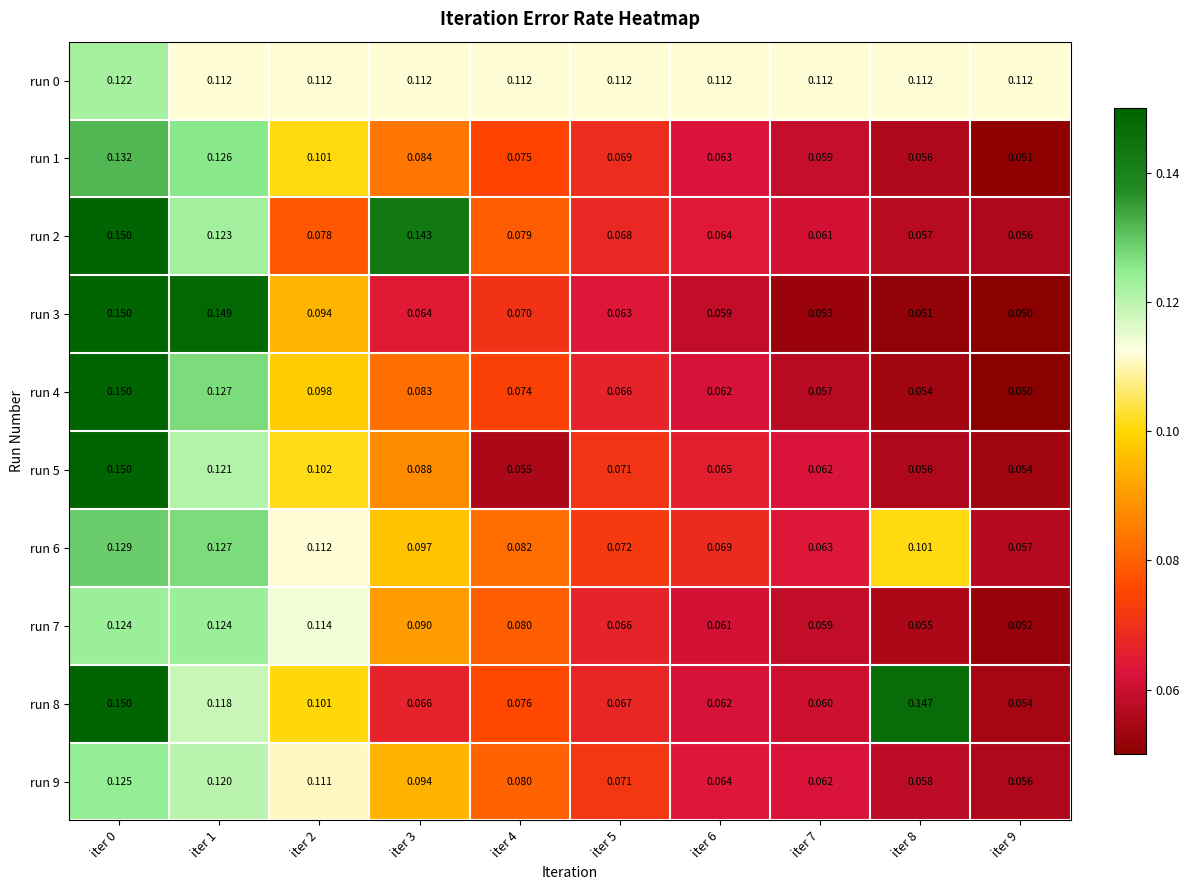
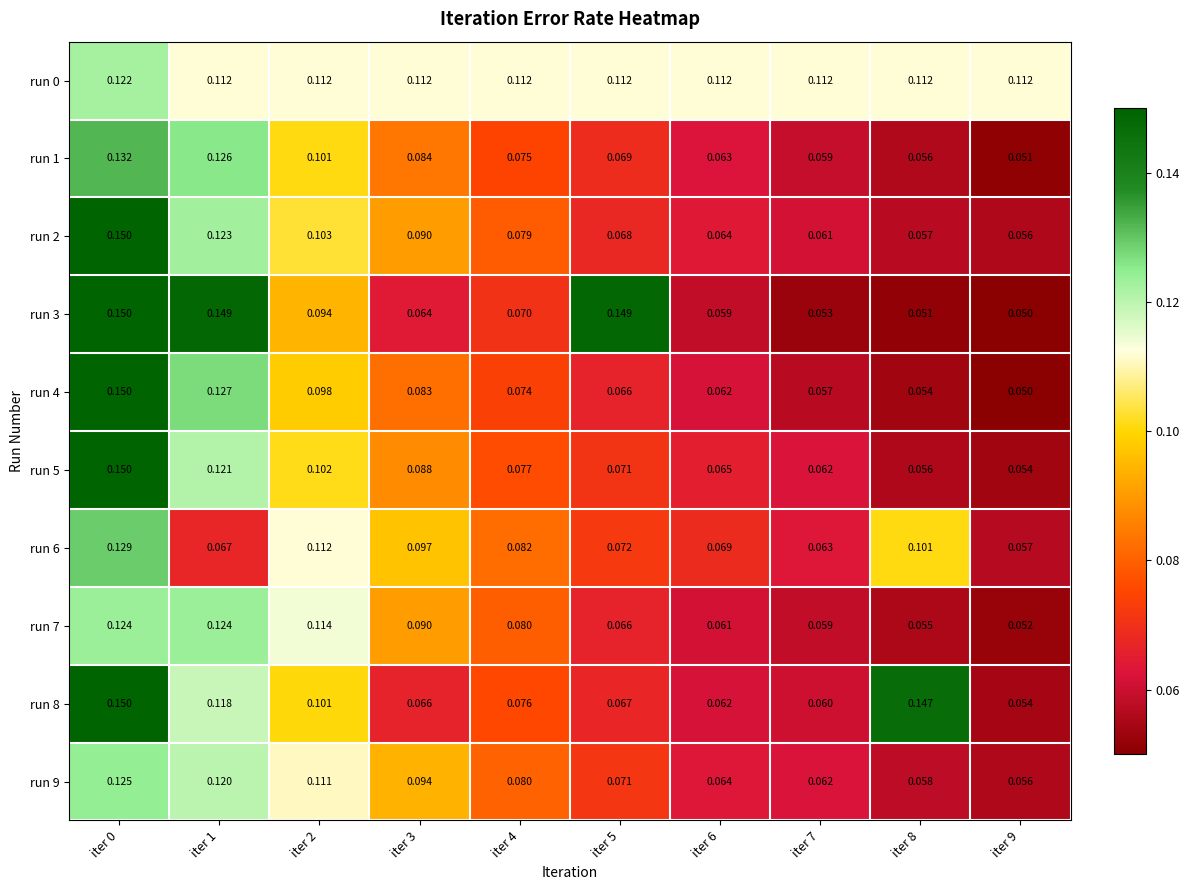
  {
    "run 0": {
      "iter 0": 0.122,
      "iter 1": 0.112,
      "iter 2": 0.112,
      "iter 3": 0.112,
      "iter 4": 0.112,
      "iter 5": 0.112,
      "iter 6": 0.112,
      "iter 7": 0.112,
      "iter 8": 0.112,
      "iter 9": 0.112
    },
    "run 1": {
      "iter 0": 0.132,
      "iter 1": 0.126,
      "iter 2": 0.101,
      "iter 3": 0.084,
      "iter 4": 0.075,
      "iter 5": 0.069,
      "iter 6": 0.063,
      "iter 7": 0.059,
      "iter 8": 0.056,
      "iter 9": 0.051
    },
    "run 2": {
      "iter 0": 0.150,
      "iter 1": 0.123,
-     "iter 2": 0.078,
-     "iter 3": 0.143,
+     "iter 2": 0.103,
+     "iter 3": 0.090,
      "iter 4": 0.079,
      "iter 5": 0.068,
      "iter 6": 0.064,
      "iter 7": 0.061,
      "iter 8": 0.057,
      "iter 9": 0.056
    },
    "run 3": {
      "iter 0": 0.150,
      "iter 1": 0.149,
      "iter 2": 0.094,
      "iter 3": 0.064,
      "iter 4": 0.070,
-     "iter 5": 0.063,
+     "iter 5": 0.149,
      "iter 6": 0.059,
      "iter 7": 0.053,
      "iter 8": 0.051,
      "iter 9": 0.050
    },
    "run 4": {
      "iter 0": 0.150,
      "iter 1": 0.127,
      "iter 2": 0.098,
      "iter 3": 0.083,
      "iter 4": 0.074,
      "iter 5": 0.066,
      "iter 6": 0.062,
      "iter 7": 0.057,
      "iter 8": 0.054,
      "iter 9": 0.050
    },
    "run 5": {
      "iter 0": 0.150,
      "iter 1": 0.121,
      "iter 2": 0.102,
      "iter 3": 0.088,
-     "iter 4": 0.055,
+     "iter 4": 0.077,
      "iter 5": 0.071,
      "iter 6": 0.065,
      "iter 7": 0.062,
      "iter 8": 0.056,
      "iter 9": 0.054
    },
    "run 6": {
      "iter 0": 0.129,
-     "iter 1": 0.127,
+     "iter 1": 0.067,
      "iter 2": 0.112,
      "iter 3": 0.097,
      "iter 4": 0.082,
      "iter 5": 0.072,
      "iter 6": 0.069,
      "iter 7": 0.063,
      "iter 8": 0.101,
      "iter 9": 0.057
    },
    "run 7": {
      "iter 0": 0.124,
      "iter 1": 0.124,
      "iter 2": 0.114,
      "iter 3": 0.090,
      "iter 4": 0.080,
      "iter 5": 0.066,
      "iter 6": 0.061,
      "iter 7": 0.059,
      "iter 8": 0.055,
      "iter 9": 0.052
    },
    "run 8": {
      "iter 0": 0.150,
      "iter 1": 0.118,
      "iter 2": 0.101,
      "iter 3": 0.066,
      "iter 4": 0.076,
      "iter 5": 0.067,
      "iter 6": 0.062,
      "iter 7": 0.060,
      "iter 8": 0.147,
      "iter 9": 0.054
    },
    "run 9": {
      "iter 0": 0.125,
      "iter 1": 0.120,
      "iter 2": 0.111,
      "iter 3": 0.094,
      "iter 4": 0.080,
      "iter 5": 0.071,
      "iter 6": 0.064,
      "iter 7": 0.062,
      "iter 8": 0.058,
      "iter 9": 0.056
    }
  }
